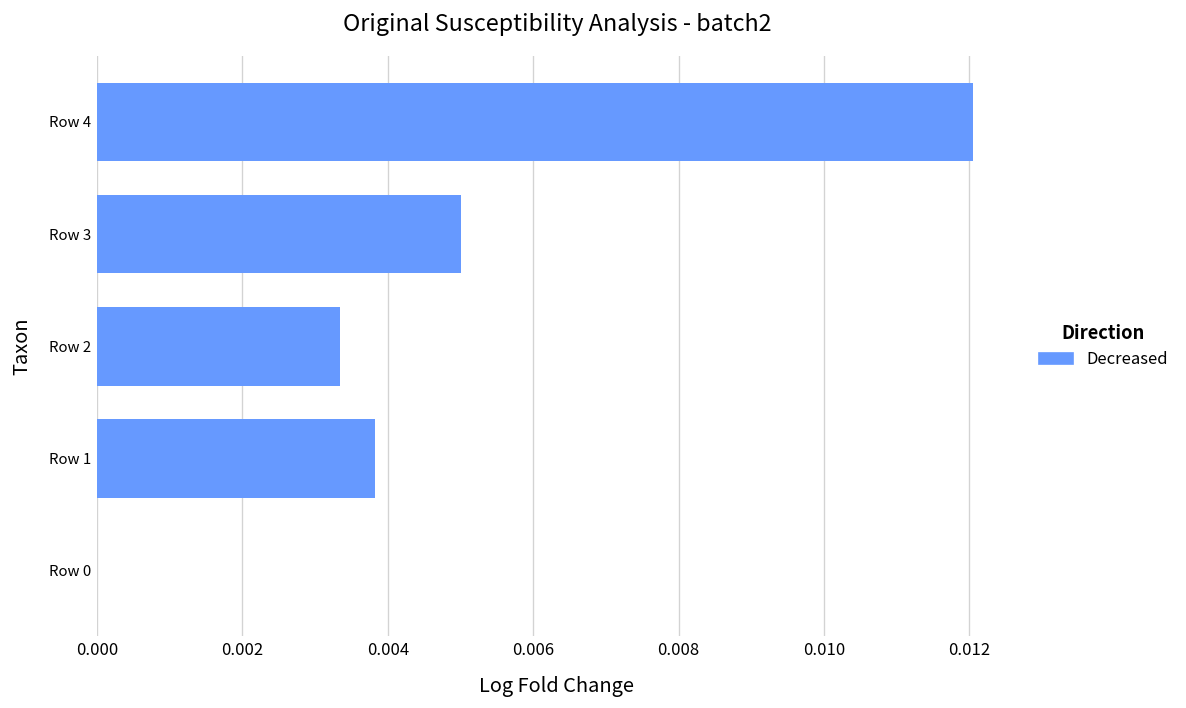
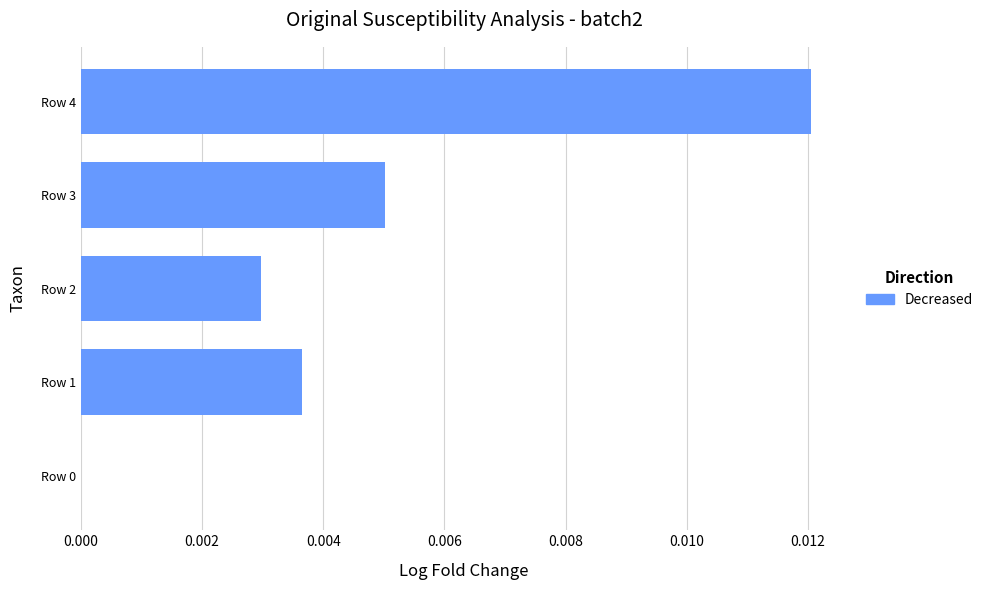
  {
    "Row 4": 0.0121,
    "Row 3": 0.0050,
-   "Row 2": 0.0033,
-   "Row 1": 0.0038,
+   "Row 2": 0.0030,
+   "Row 1": 0.0037,
    "Row 0": 0.0000
  }
